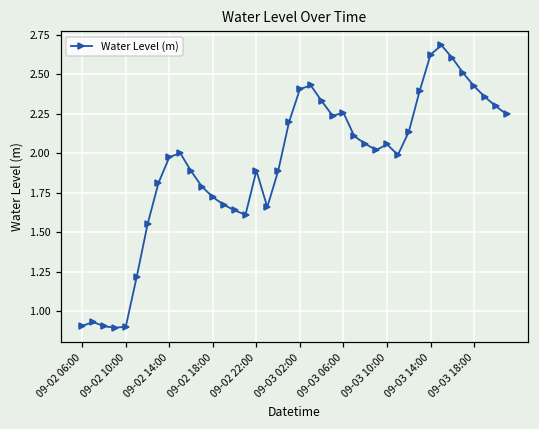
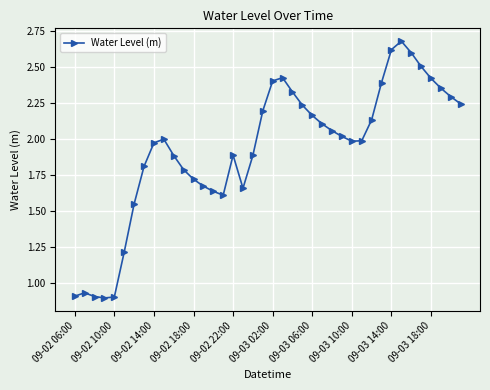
  {
    "09-02 06:00": 0.91,
    "09-02 10:00": 0.90,
    "09-02 14:00": 1.98,
    "09-02 18:00": 1.72,
    "09-02 22:00": 1.89,
    "09-03 02:00": 2.41,
-   "09-03 06:00": 2.26,
-   "09-03 10:00": 2.06,
+   "09-03 06:00": 2.17,
+   "09-03 10:00": 1.99,
    "09-03 14:00": 2.62,
    "09-03 18:00": 2.42
  }
